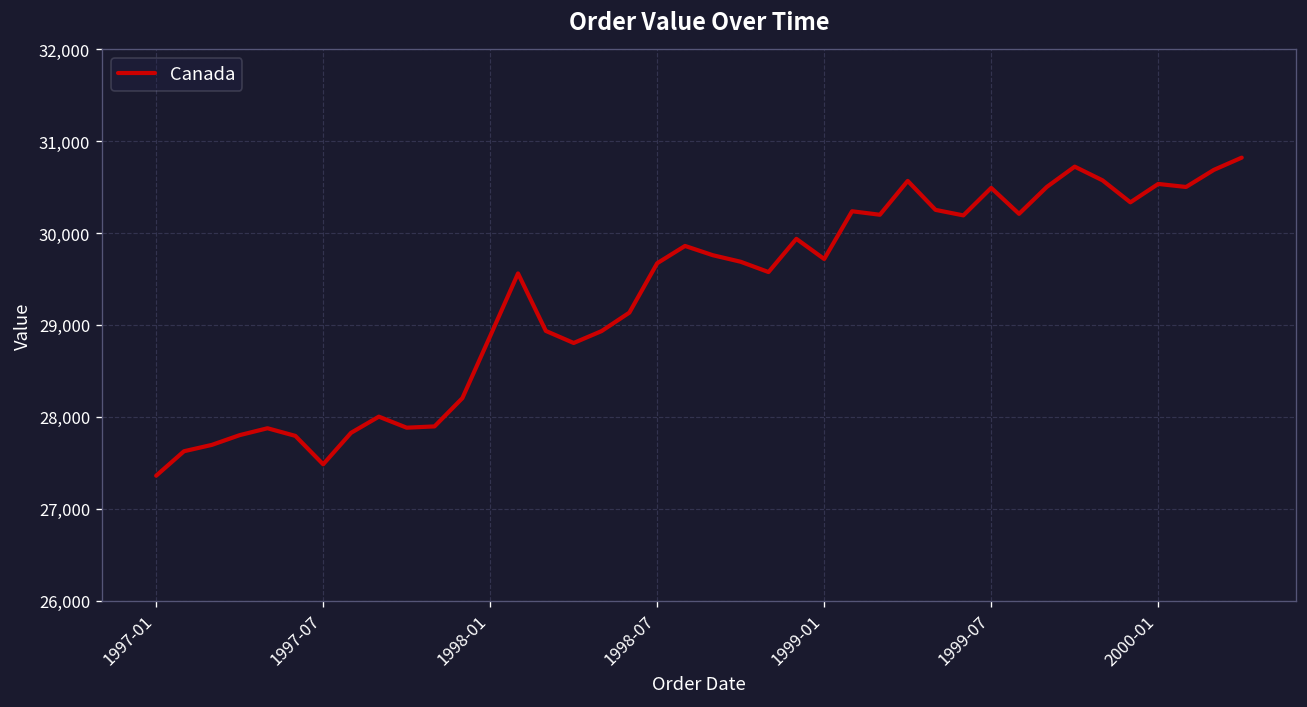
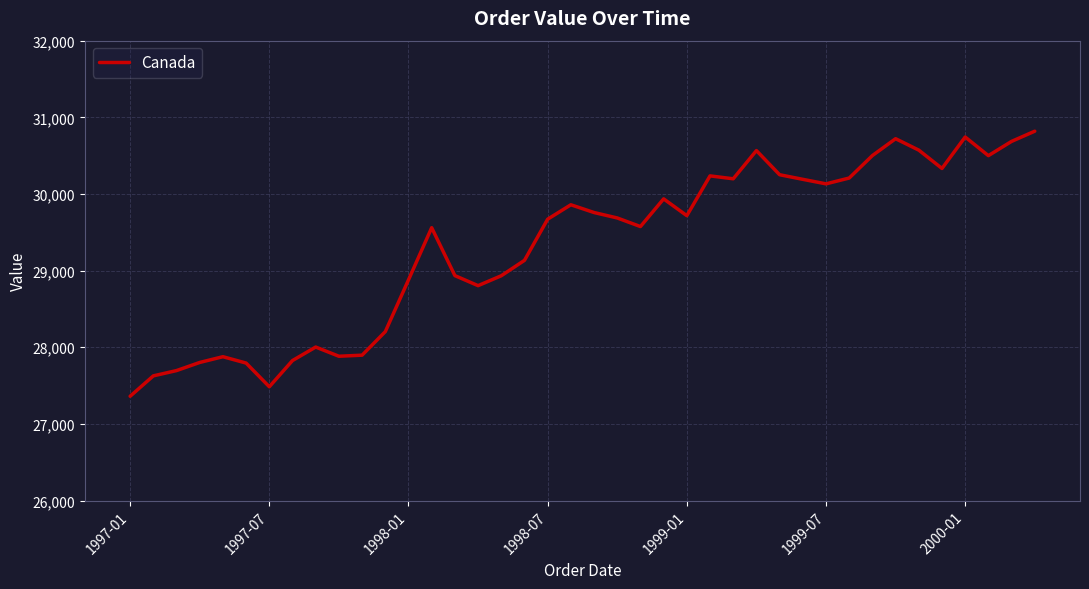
  {
    "1997-01": "27,400",
    "1997-07": "27,500",
    "1998-01": "28,900",
    "1998-07": "29,700",
    "1999-01": "29,700",
-   "1999-07": "30,500",
-   "2000-01": "30,500"
+   "1999-07": "30,100",
+   "2000-01": "30,700"
  }
